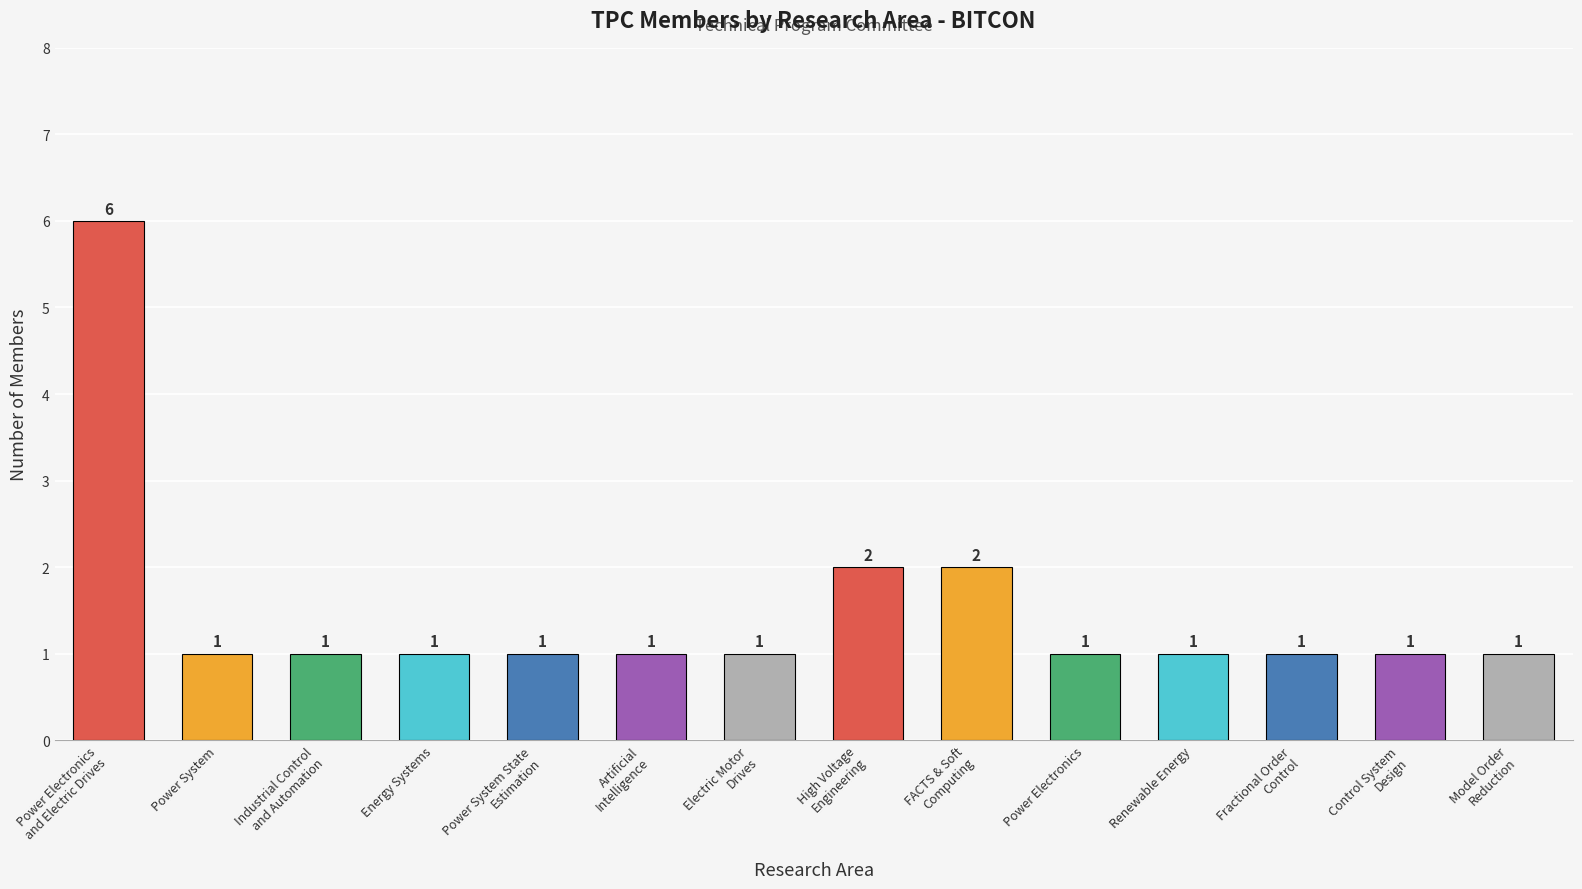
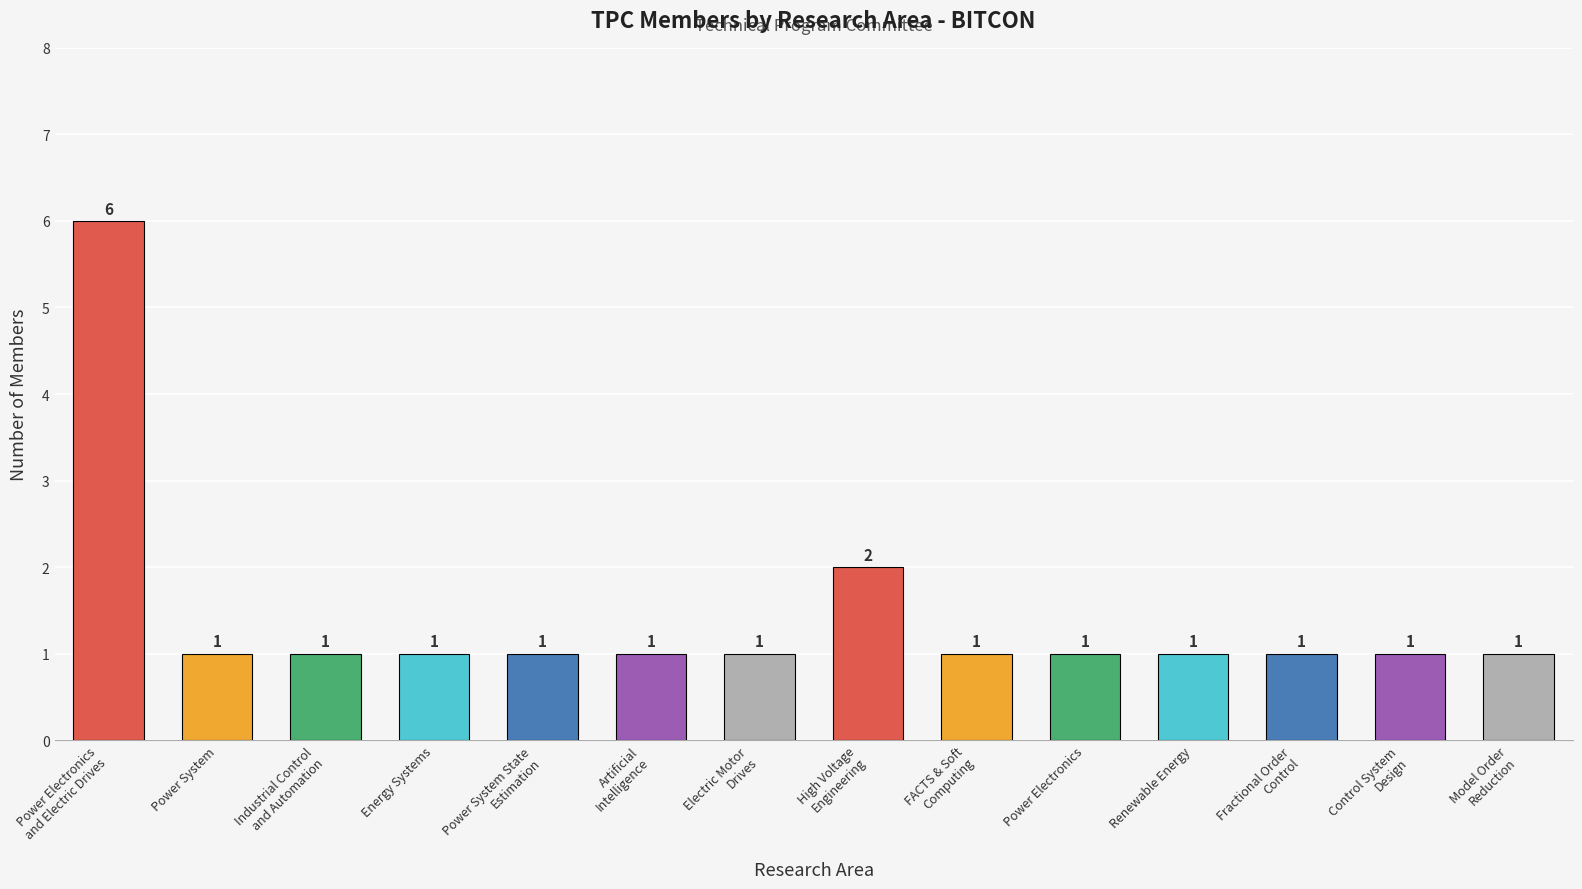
  {
    "Power Electronics and Electric Drives": 6,
    "Power System": 1,
    "Industrial Control and Automation": 1,
    "Energy Systems": 1,
    "Power System State Estimation": 1,
    "Artificial Intelligence": 1,
    "Electric Motor Drives": 1,
    "High Voltage Engineering": 2,
-   "FACTS & Soft Computing": 2,
+   "FACTS & Soft Computing": 1,
    "Power Electronics": 1,
    "Renewable Energy": 1,
    "Fractional Order Control": 1,
    "Control System Design": 1,
    "Model Order Reduction": 1
  }
